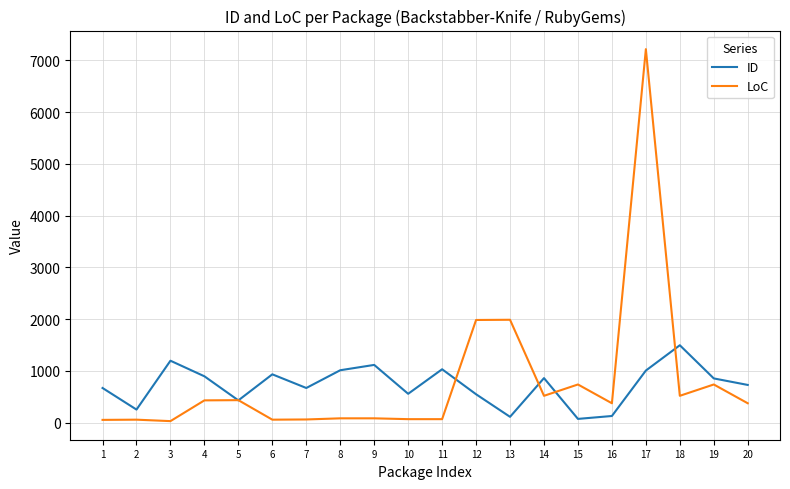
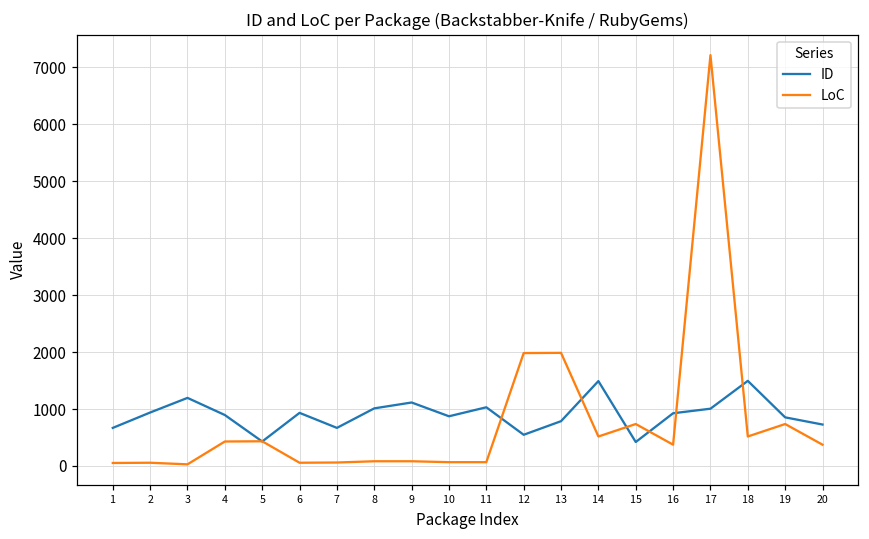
  {
    "ID": {
      "1": 700,
-     "2": 300,
+     "2": 900,
      "3": 1200,
      "4": 900,
      "6": 900,
      "7": 700,
      "8": 1000,
      "9": 1100,
-     "10": 600,
+     "10": 900,
      "11": 1000,
      "12": 500,
-     "13": 100,
-     "14": 900,
-     "15": 100,
-     "16": 100,
+     "13": 800,
+     "14": 1500,
+     "15": 400,
+     "16": 900,
      "17": 1000,
      "18": 1500,
      "19": 900,
      "20": 700
    },
    "LoC": {
      "1": 100,
      "2": 100,
      "3": 0,
      "4": 400,
      "6": 100,
      "7": 100,
      "8": 100,
      "9": 100,
      "10": 100,
      "11": 100,
      "12": 2000,
      "13": 2000,
      "14": 500,
      "15": 700,
      "16": 400,
      "17": 7200,
      "18": 500,
      "19": 700,
      "20": 400
    }
  }
